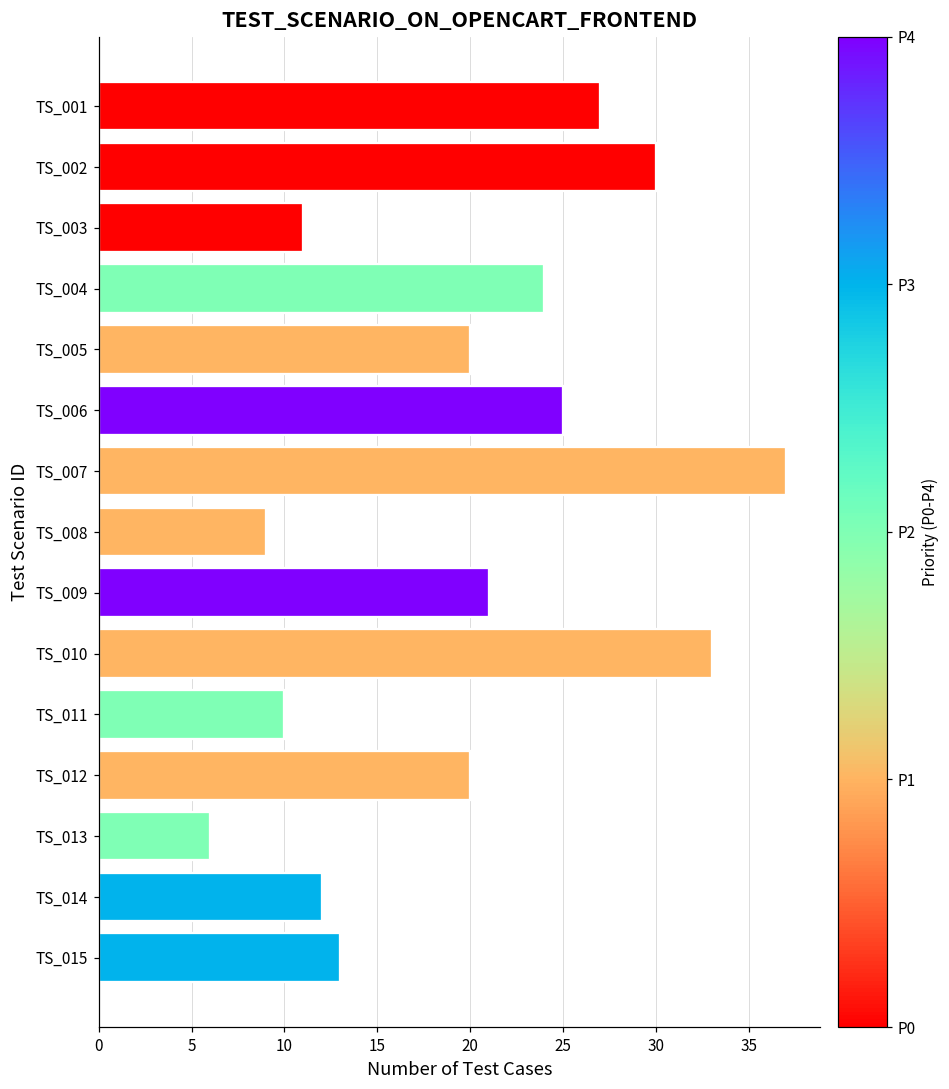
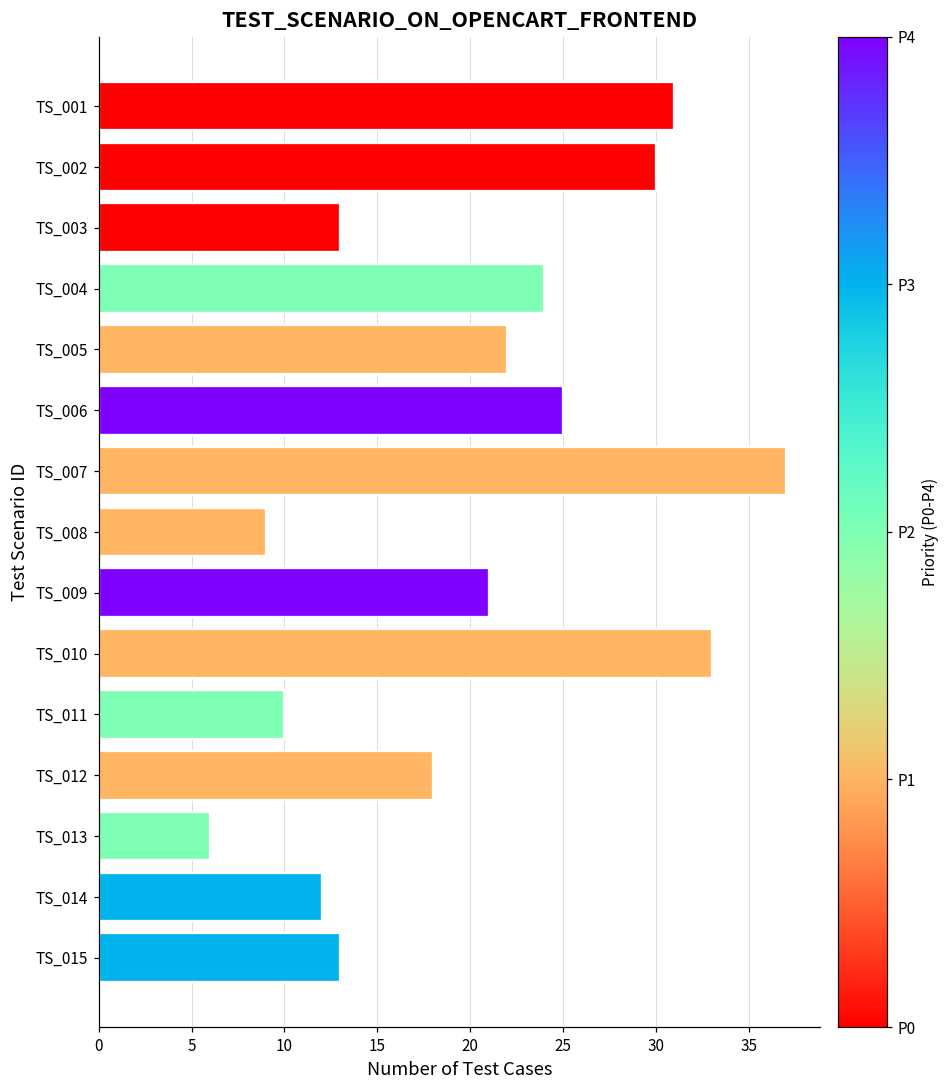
  {
-   "TS_001": 27,
+   "TS_001": 31,
    "TS_002": 30,
-   "TS_003": 11,
+   "TS_003": 13,
    "TS_004": 24,
-   "TS_005": 20,
+   "TS_005": 22,
    "TS_006": 25,
    "TS_007": 37,
    "TS_008": 9,
    "TS_009": 21,
    "TS_010": 33,
    "TS_011": 10,
-   "TS_012": 20,
+   "TS_012": 18,
    "TS_013": 6,
    "TS_014": 12,
    "TS_015": 13
  }
